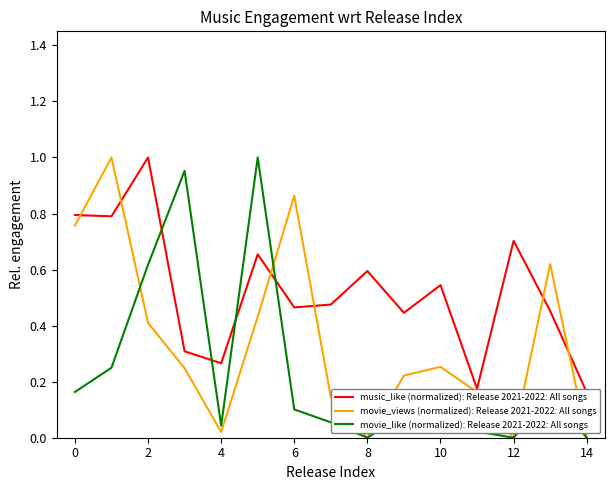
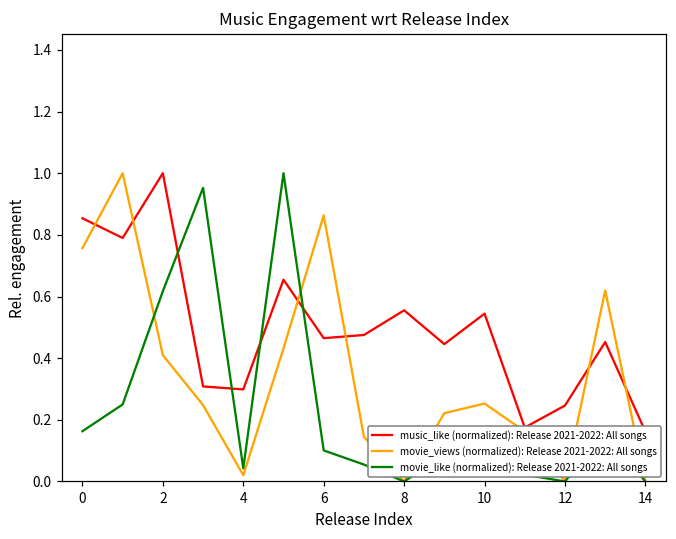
  {
    "music_like (normalized): Release 2021-2022: All songs": {
-     "0": 0.79,
+     "0": 0.85,
      "2": 1.00,
-     "4": 0.27,
+     "4": 0.30,
      "6": 0.46,
-     "8": 0.59,
+     "8": 0.56,
      "10": 0.54,
-     "12": 0.70
+     "12": 0.25
    },
    "movie_views (normalized): Release 2021-2022: All songs": {
      "0": 0.76,
      "2": 0.41,
      "4": 0.02,
      "6": 0.86,
      "10": 0.25
    },
    "movie_like (normalized): Release 2021-2022: All songs": {
      "0": 0.16,
      "2": 0.62,
      "4": 0.04,
      "6": 0.10
    }
  }
